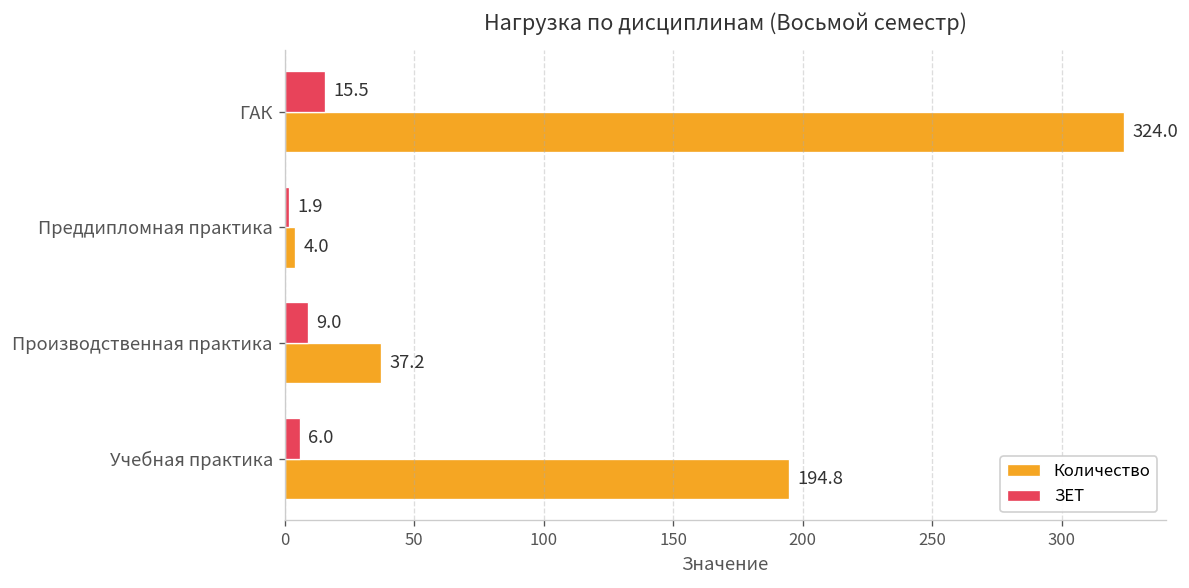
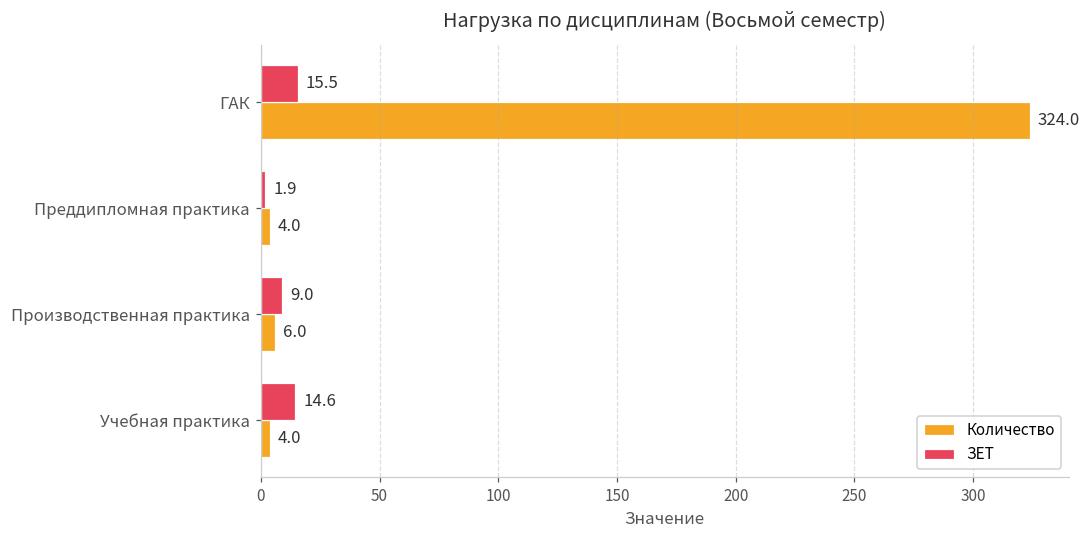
  {
    "Количество": {
      "ГАК": 324.0,
      "Преддипломная практика": 4.0,
-     "Производственная практика": 37.2,
-     "Учебная практика": 194.8
+     "Производственная практика": 6.0,
+     "Учебная практика": 4.0
    },
    "ЗЕТ": {
      "ГАК": 15.5,
      "Преддипломная практика": 1.9,
      "Производственная практика": 9.0,
-     "Учебная практика": 6.0
+     "Учебная практика": 14.6
    }
  }
